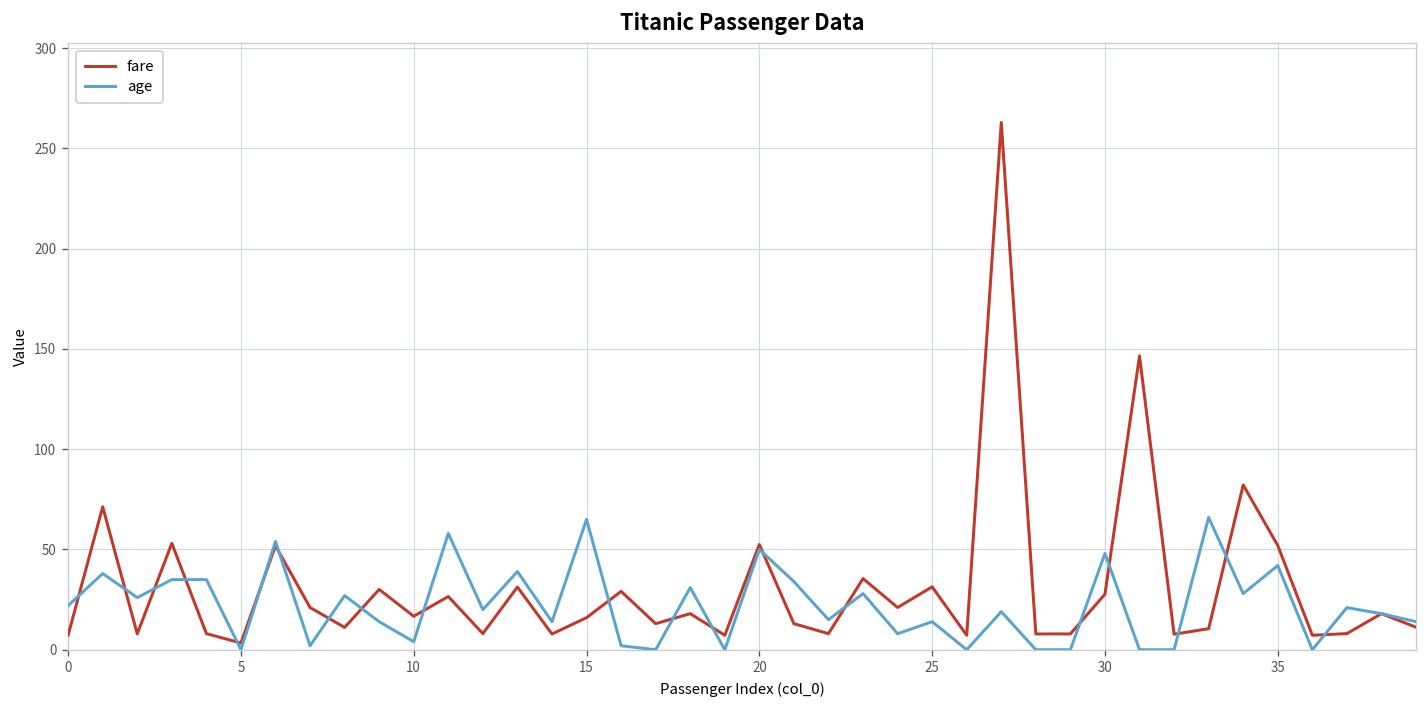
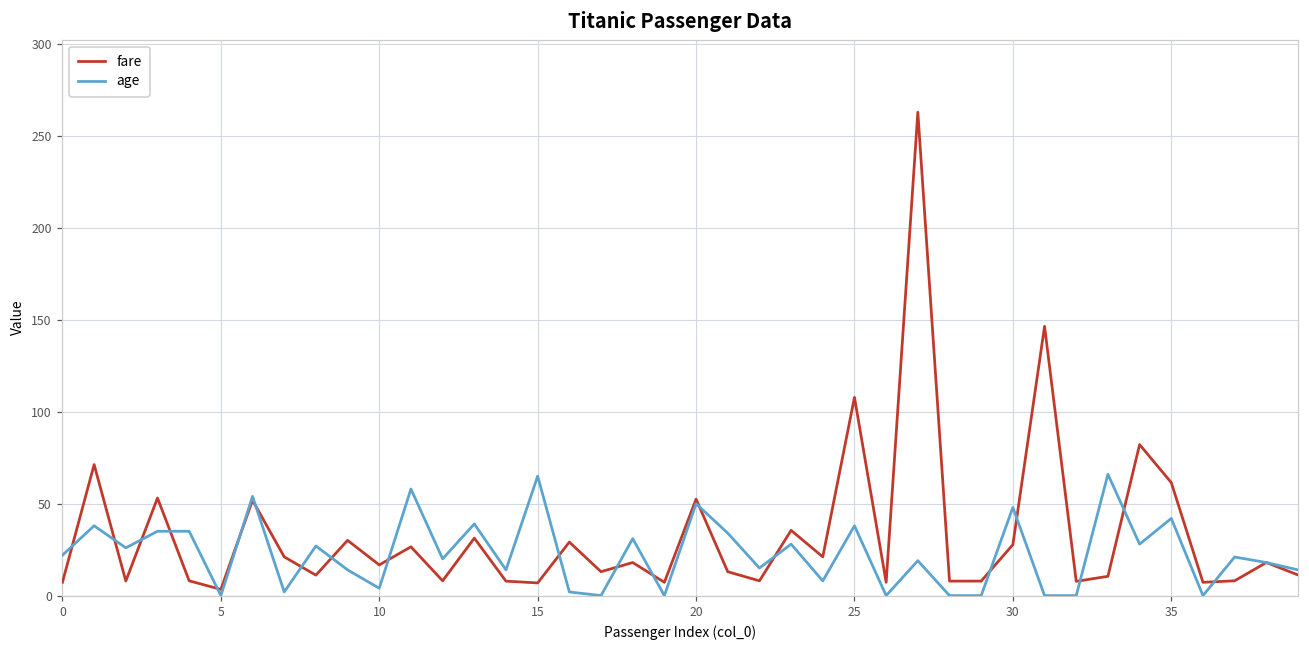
  {
    "fare": {
      "0": 7,
      "5": 3,
      "10": 17,
-     "15": 16,
+     "15": 7,
      "20": 53,
-     "25": 31,
+     "25": 108,
      "30": 28,
-     "35": 52
+     "35": 62
    },
    "age": {
      "0": 22,
      "5": 0,
      "10": 4,
      "15": 65,
      "20": 50,
-     "25": 14,
+     "25": 38,
      "30": 48,
      "35": 42
    }
  }
